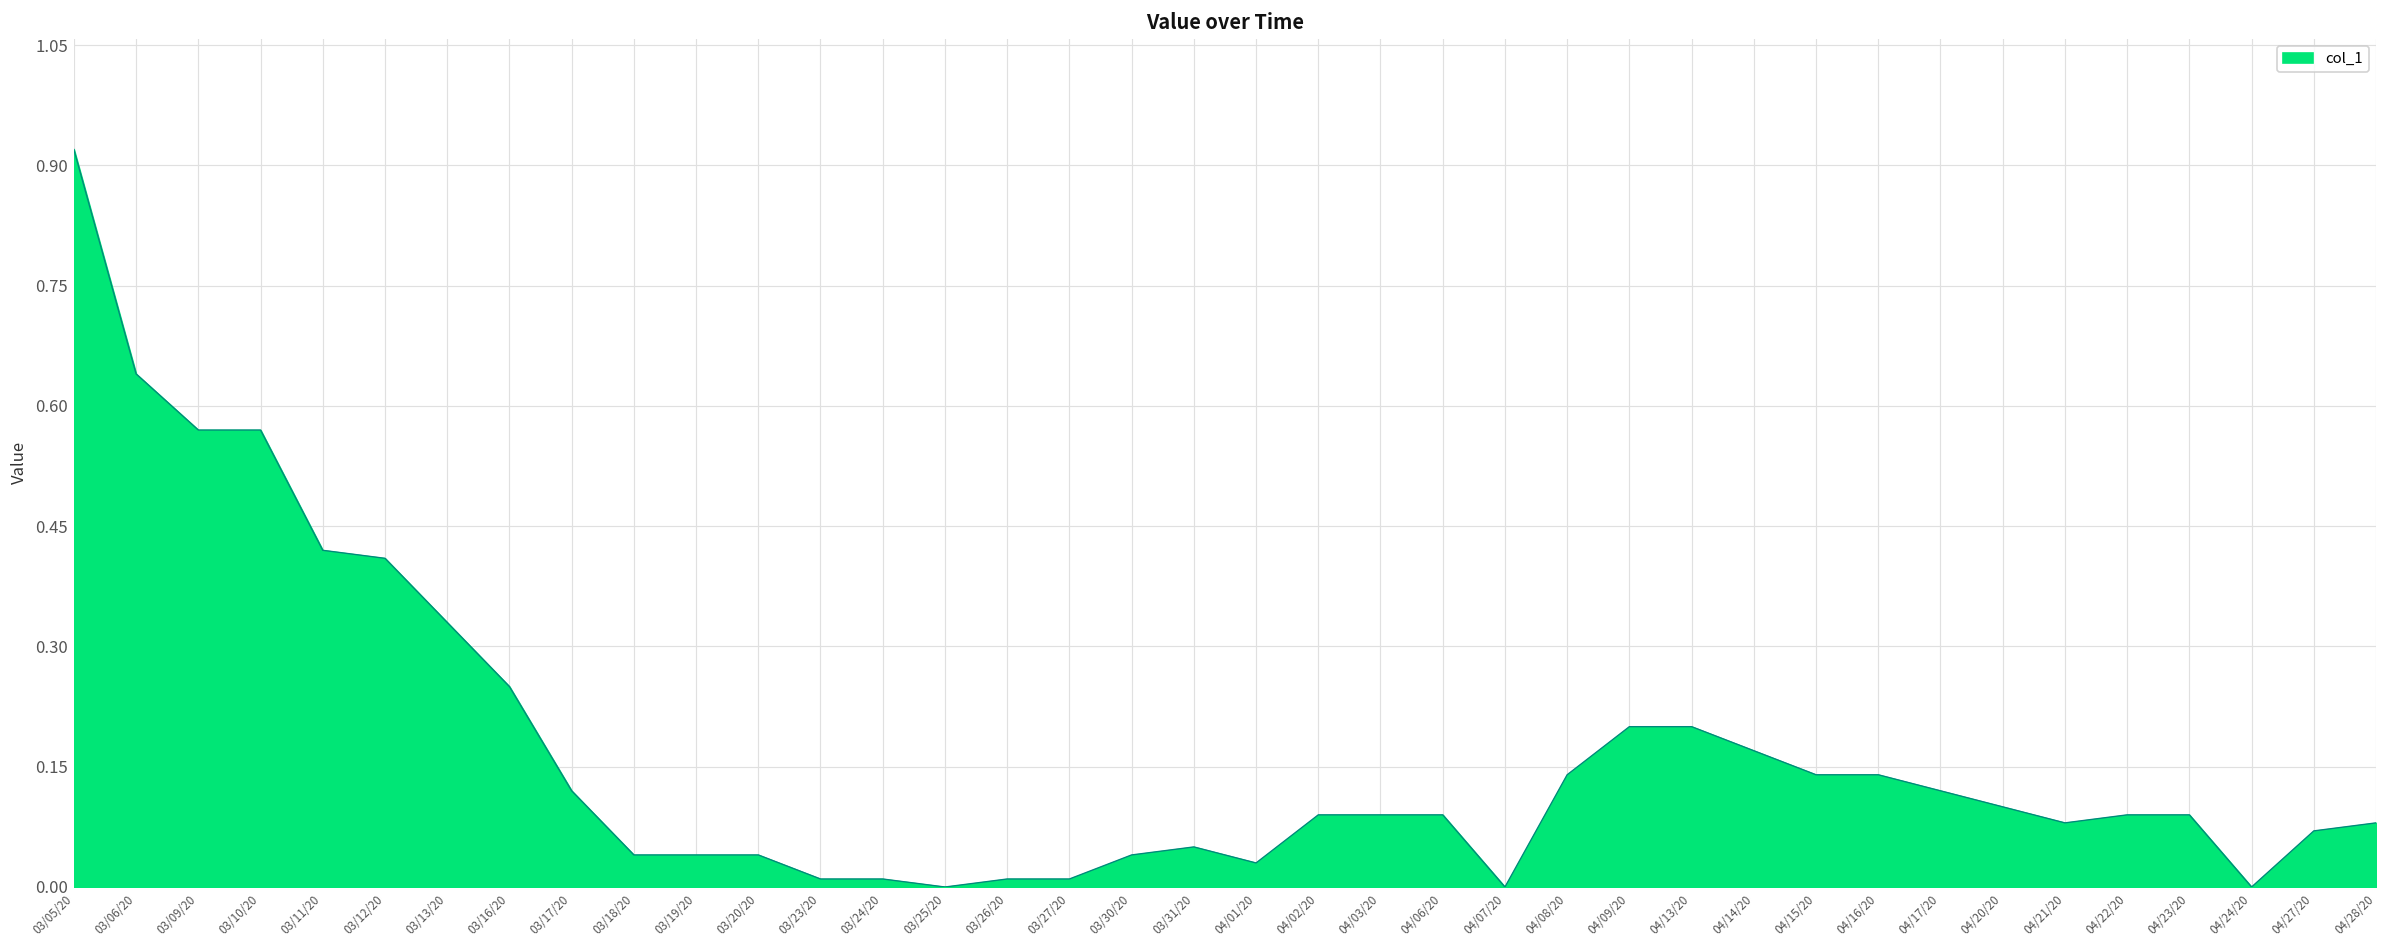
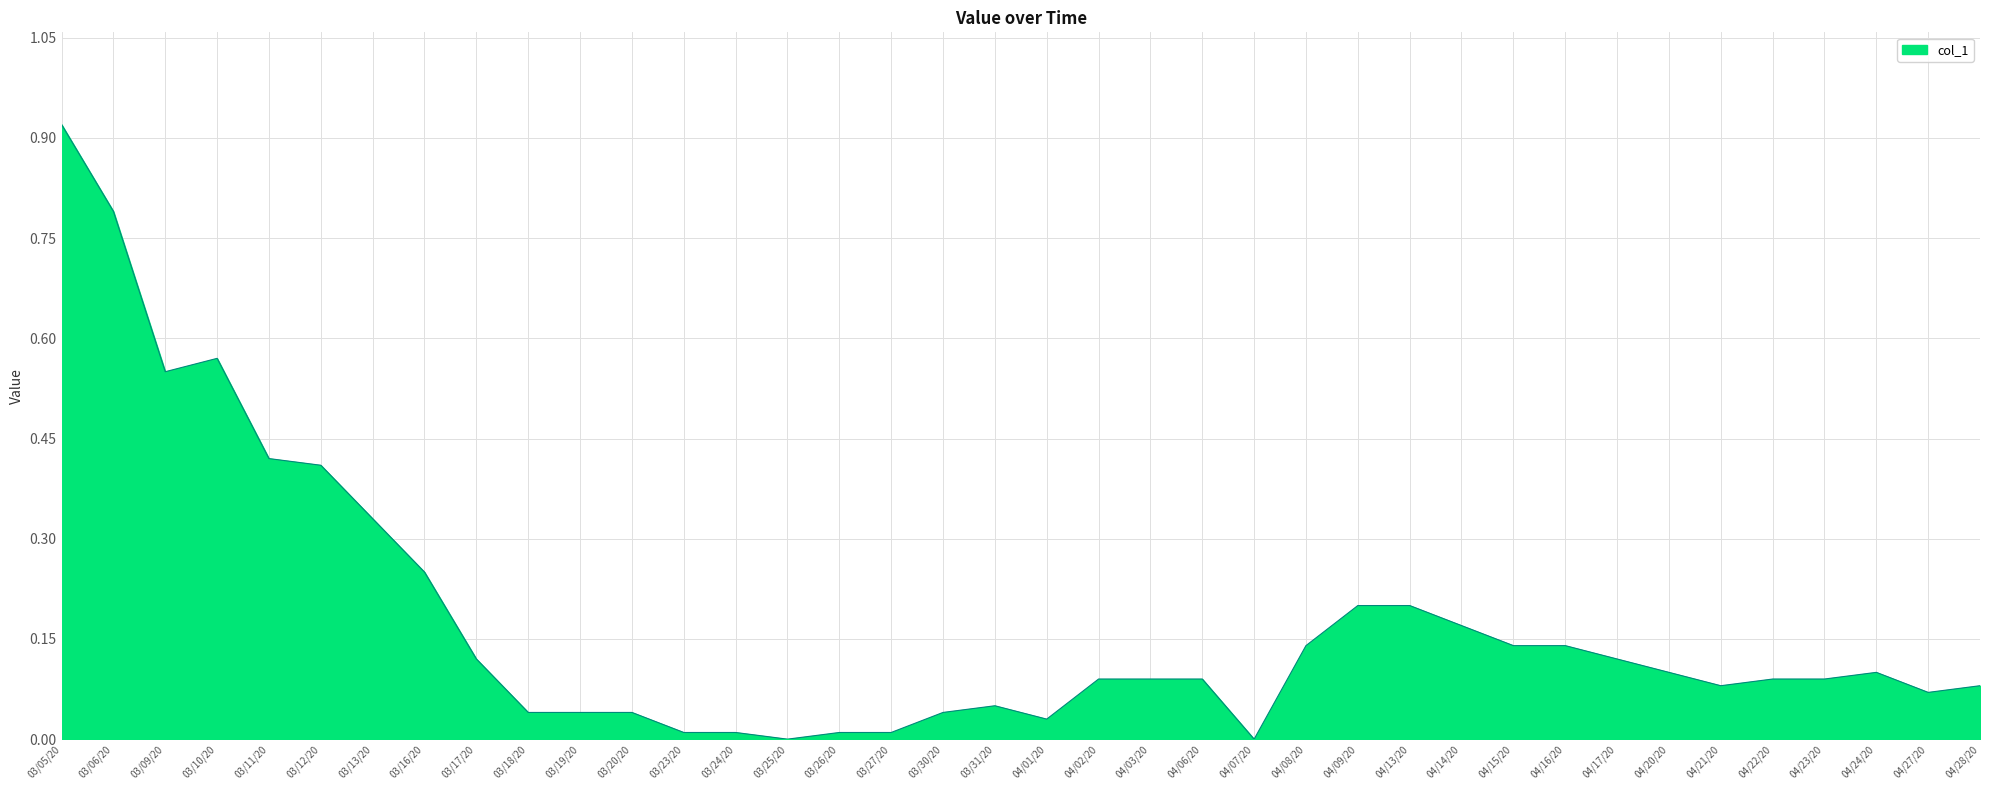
  {
    "03/05/20": 0.92,
-   "03/06/20": 0.64,
-   "03/09/20": 0.57,
+   "03/06/20": 0.79,
+   "03/09/20": 0.55,
    "03/10/20": 0.57,
    "03/11/20": 0.42,
    "03/12/20": 0.41,
    "03/13/20": 0.33,
    "03/16/20": 0.25,
    "03/17/20": 0.12,
    "03/18/20": 0.04,
    "03/19/20": 0.04,
    "03/20/20": 0.04,
    "03/23/20": 0.01,
    "03/24/20": 0.01,
    "03/25/20": 0.00,
    "03/26/20": 0.01,
    "03/27/20": 0.01,
    "03/30/20": 0.04,
    "03/31/20": 0.05,
    "04/01/20": 0.03,
    "04/02/20": 0.09,
    "04/03/20": 0.09,
    "04/06/20": 0.09,
    "04/07/20": 0.00,
    "04/08/20": 0.14,
    "04/09/20": 0.20,
    "04/13/20": 0.20,
    "04/14/20": 0.17,
    "04/15/20": 0.14,
    "04/16/20": 0.14,
    "04/17/20": 0.12,
    "04/20/20": 0.10,
    "04/21/20": 0.08,
    "04/22/20": 0.09,
    "04/23/20": 0.09,
-   "04/24/20": 0.0,
+   "04/24/20": 0.1,
    "04/27/20": 0.07,
    "04/28/20": 0.08
  }
